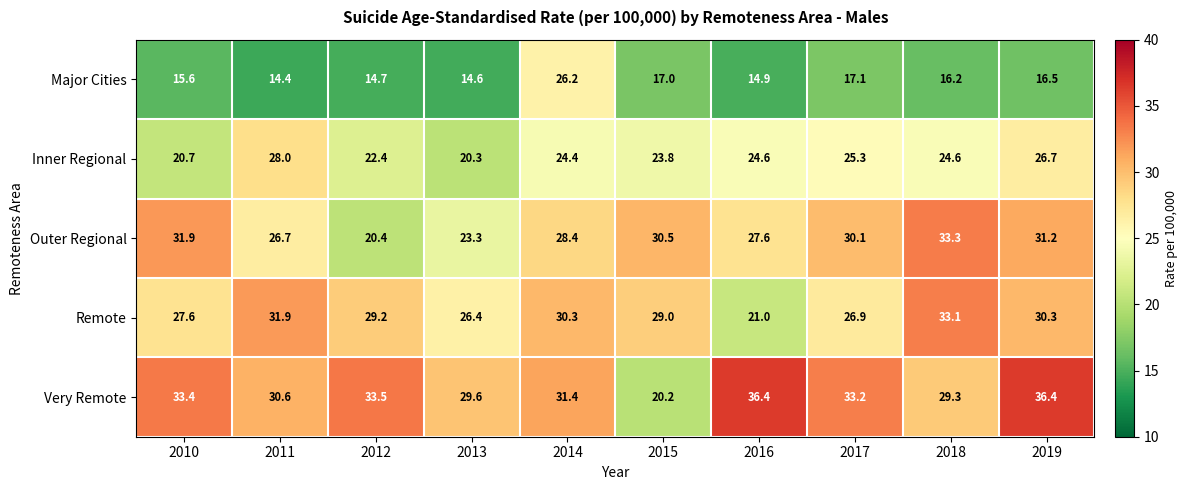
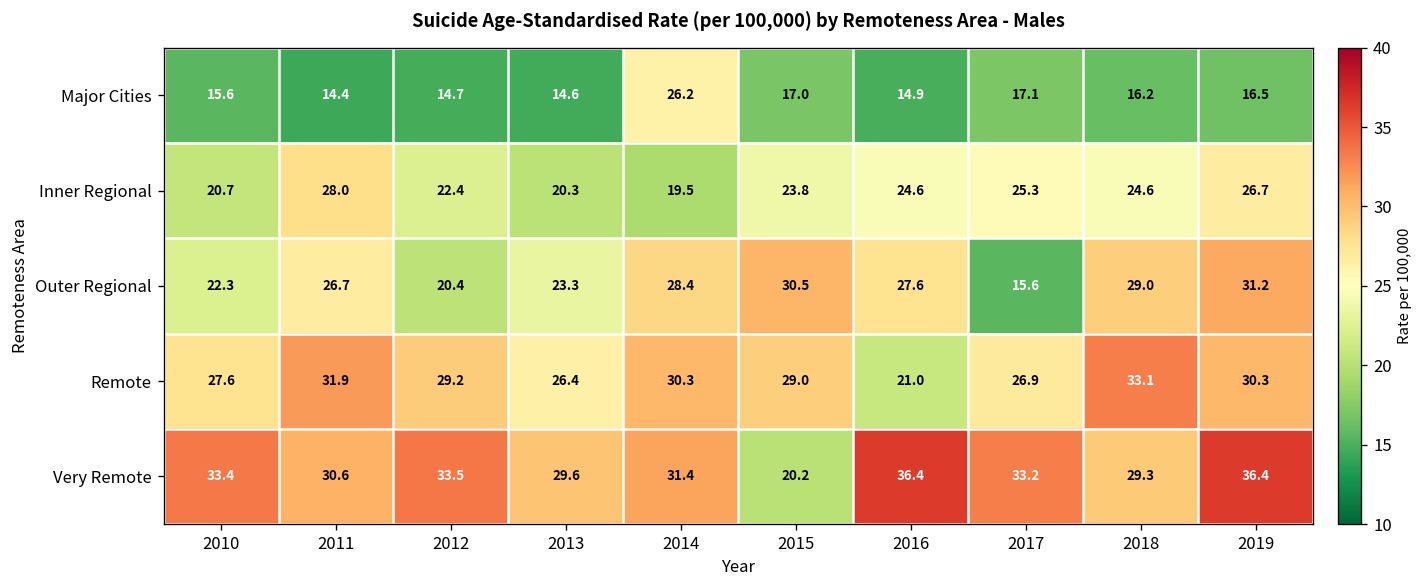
  {
    "Major Cities": {
      "2010": 15.6,
      "2011": 14.4,
      "2012": 14.7,
      "2013": 14.6,
      "2014": 26.2,
      "2015": 17.0,
      "2016": 14.9,
      "2017": 17.1,
      "2018": 16.2,
      "2019": 16.5
    },
    "Inner Regional": {
      "2010": 20.7,
      "2011": 28.0,
      "2012": 22.4,
      "2013": 20.3,
-     "2014": 24.4,
+     "2014": 19.5,
      "2015": 23.8,
      "2016": 24.6,
      "2017": 25.3,
      "2018": 24.6,
      "2019": 26.7
    },
    "Outer Regional": {
-     "2010": 31.9,
+     "2010": 22.3,
      "2011": 26.7,
      "2012": 20.4,
      "2013": 23.3,
      "2014": 28.4,
      "2015": 30.5,
      "2016": 27.6,
-     "2017": 30.1,
-     "2018": 33.3,
+     "2017": 15.6,
+     "2018": 29.0,
      "2019": 31.2
    },
    "Remote": {
      "2010": 27.6,
      "2011": 31.9,
      "2012": 29.2,
      "2013": 26.4,
      "2014": 30.3,
      "2015": 29.0,
      "2016": 21.0,
      "2017": 26.9,
      "2018": 33.1,
      "2019": 30.3
    },
    "Very Remote": {
      "2010": 33.4,
      "2011": 30.6,
      "2012": 33.5,
      "2013": 29.6,
      "2014": 31.4,
      "2015": 20.2,
      "2016": 36.4,
      "2017": 33.2,
      "2018": 29.3,
      "2019": 36.4
    }
  }
